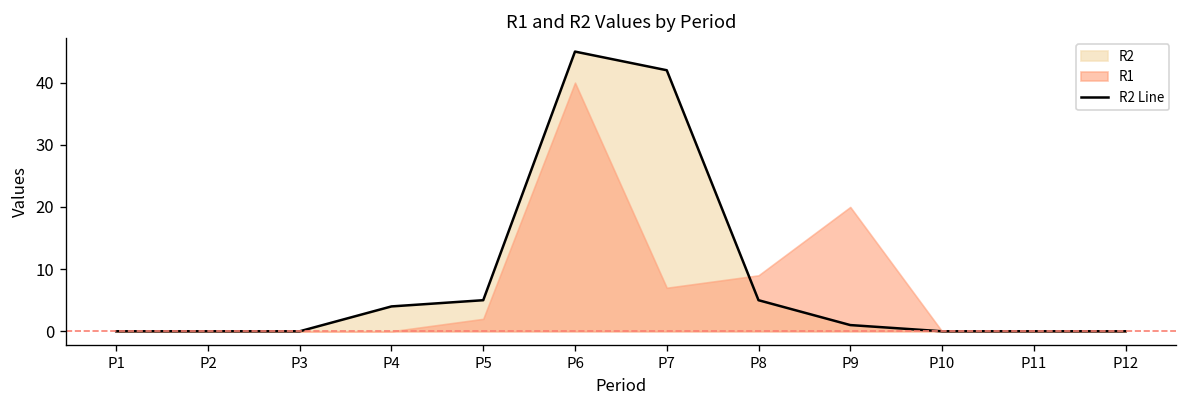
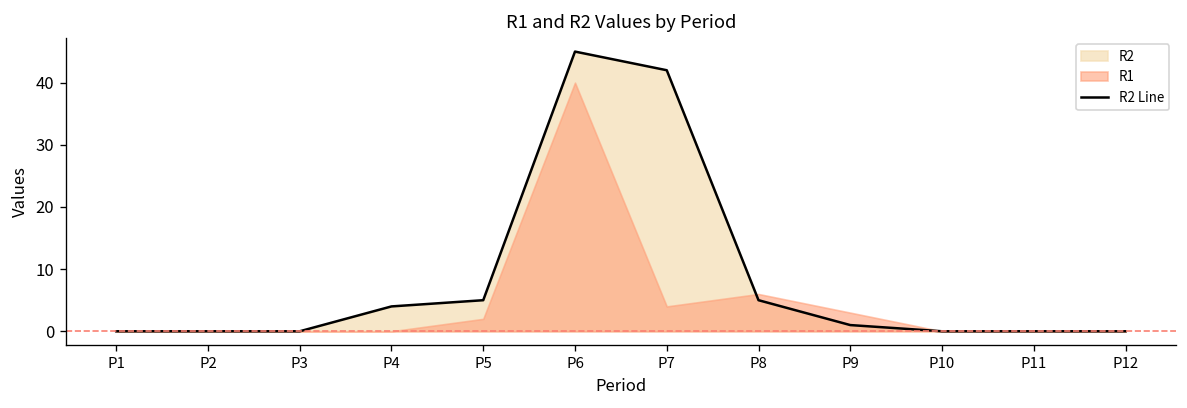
  {
    "R2": {
      "P4": 4,
      "P5": 5,
      "P6": 45,
      "P7": 42,
      "P8": 5,
      "P9": 1
    },
    "R1": {
      "P4": 0,
      "P5": 2,
      "P6": 40,
-     "P7": 7,
-     "P8": 9,
-     "P9": 20
+     "P7": 4,
+     "P8": 6,
+     "P9": 3
    }
  }
